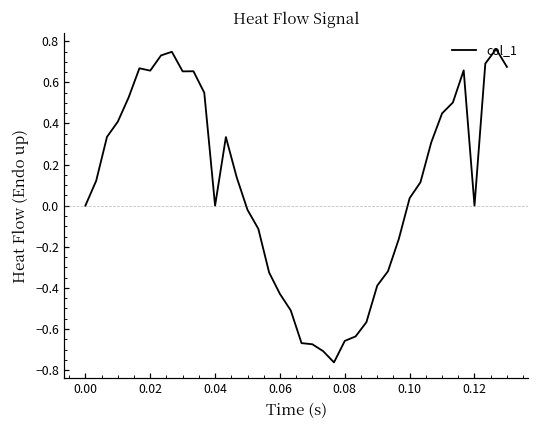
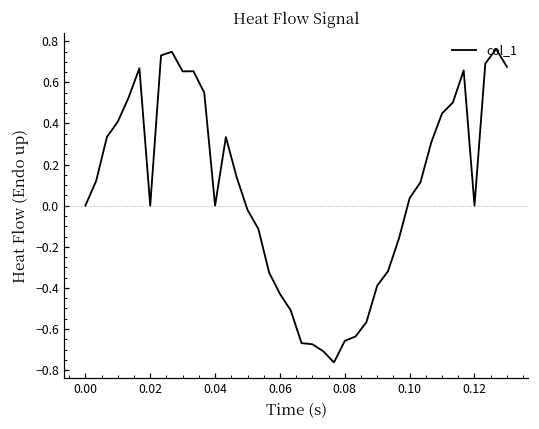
  {
    "0.00": 0.00,
-   "0.02": 0.66,
+   "0.02": 0.00,
    "0.04": 0.00,
    "0.06": -0.43,
    "0.08": -0.66,
    "0.10": 0.04,
    "0.12": 0.00
  }
